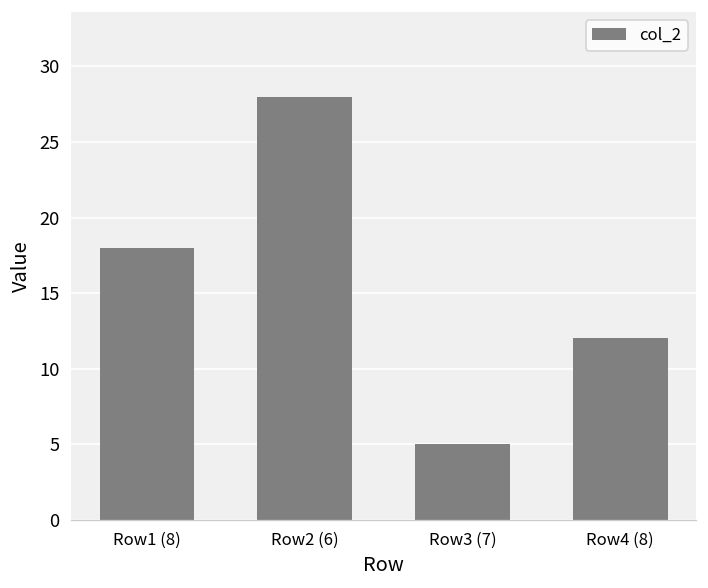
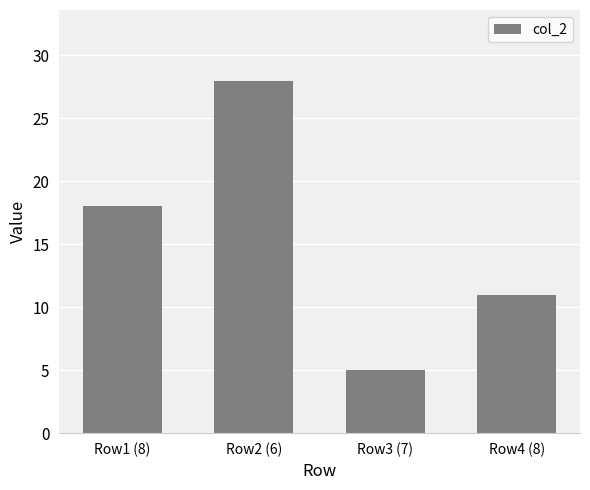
  {
    "Row1 (8)": 18,
    "Row2 (6)": 28,
    "Row3 (7)": 5,
-   "Row4 (8)": 12
+   "Row4 (8)": 11
  }
